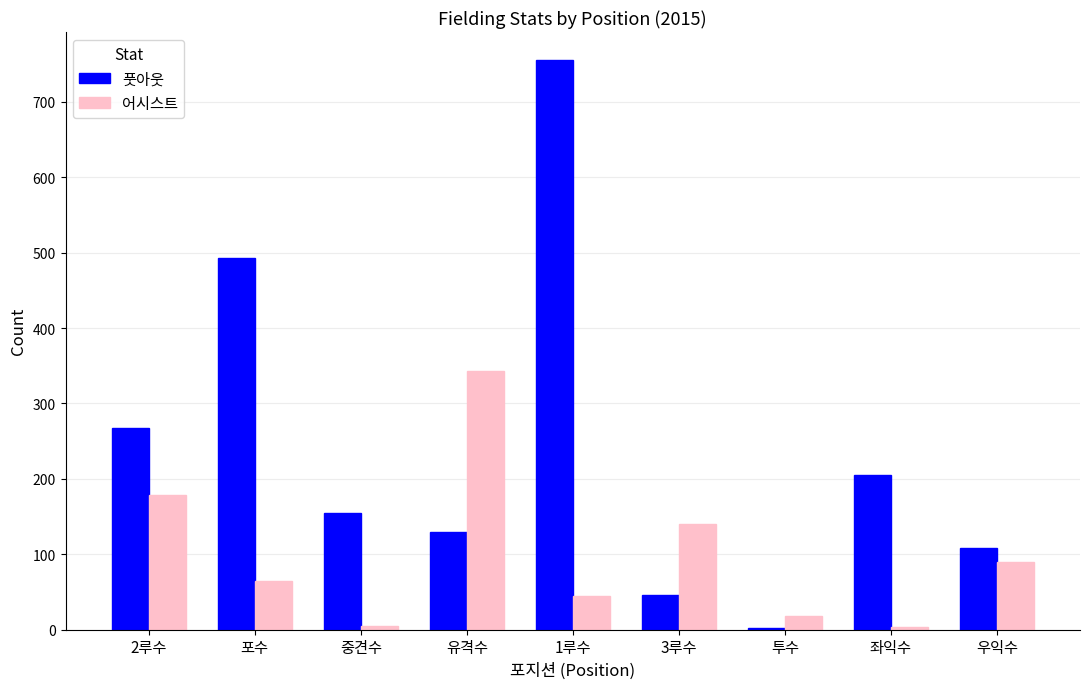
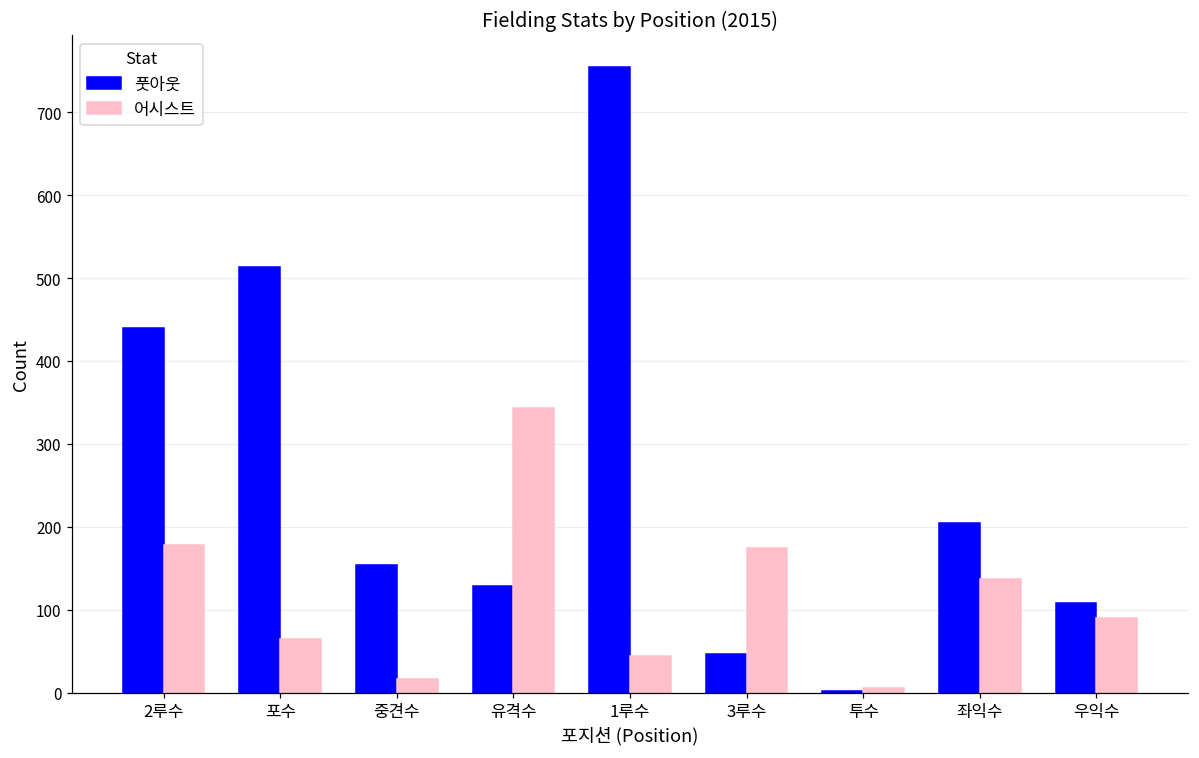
  {
    "풋아웃": {
-     "2루수": 270,
-     "포수": 490,
+     "2루수": 440,
+     "포수": 510,
      "중견수": 150,
      "유격수": 130,
      "1루수": 760,
      "3루수": 50,
      "좌익수": 210,
      "우익수": 110
    },
    "어시스트": {
      "2루수": 180,
      "포수": 70,
-     "중견수": 10,
+     "중견수": 20,
      "유격수": 340,
      "1루수": 40,
-     "3루수": 140,
-     "투수": 20,
-     "좌익수": 0,
+     "3루수": 170,
+     "투수": 10,
+     "좌익수": 140,
      "우익수": 90
    }
  }
